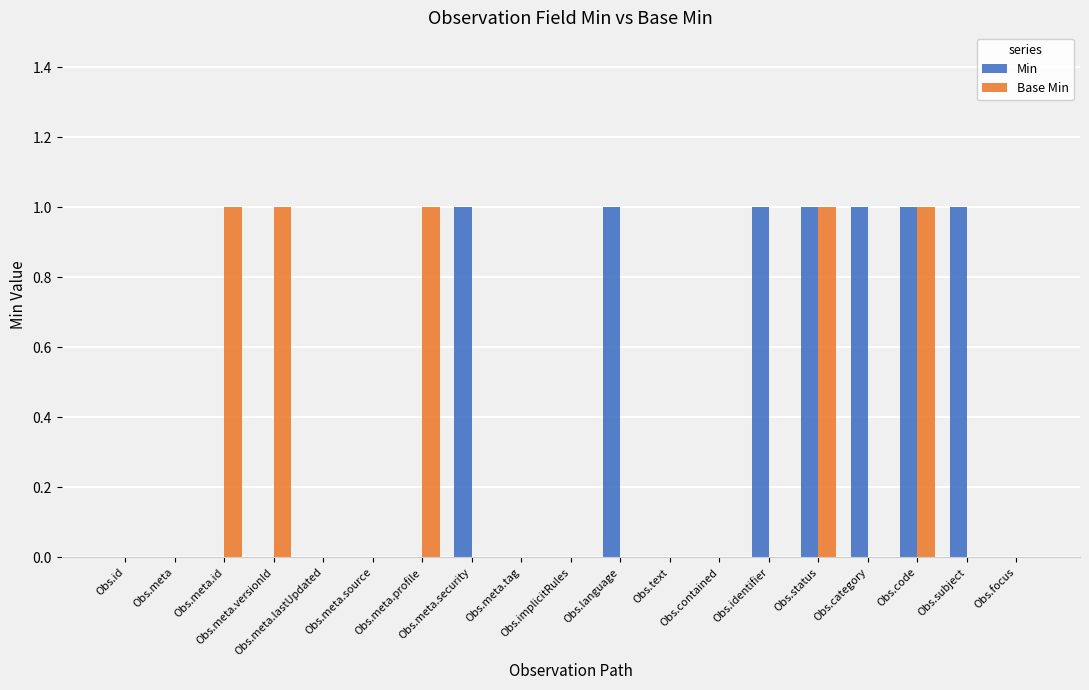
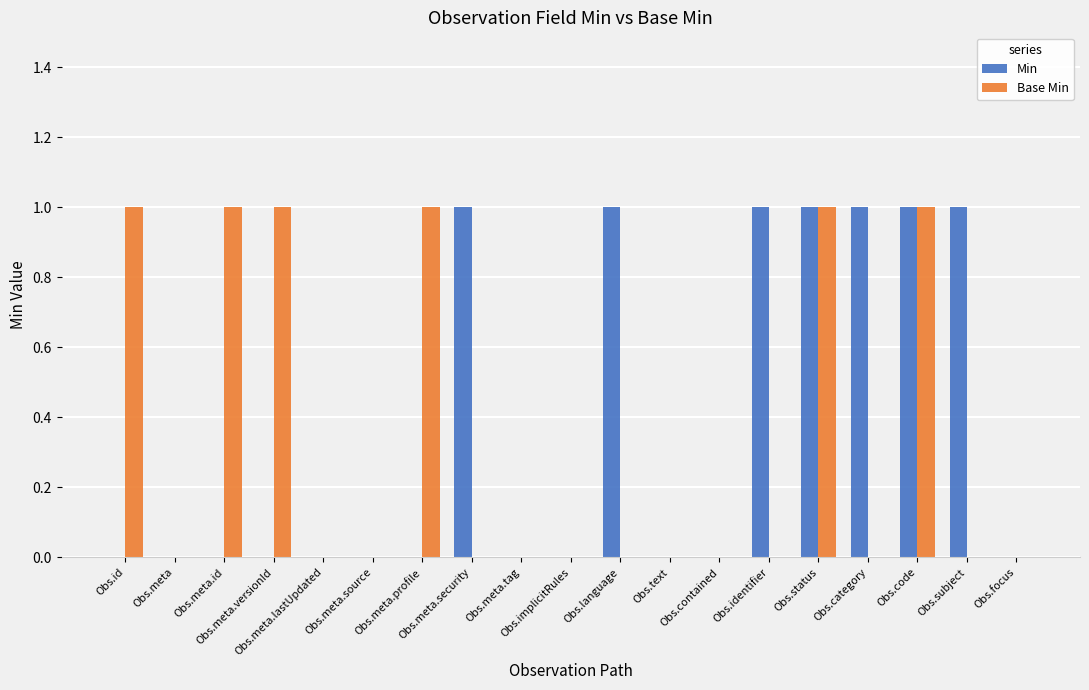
  {
    "Min": {
      "Obs.id": 0,
      "Obs.meta": 0,
      "Obs.meta.id": 0,
      "Obs.meta.versionId": 0,
      "Obs.meta.lastUpdated": 0,
      "Obs.meta.source": 0,
      "Obs.meta.profile": 0,
      "Obs.meta.security": 1,
      "Obs.meta.tag": 0,
      "Obs.implicitRules": 0,
      "Obs.language": 1,
      "Obs.text": 0,
      "Obs.contained": 0,
      "Obs.identifier": 1,
      "Obs.status": 1,
      "Obs.category": 1,
      "Obs.code": 1,
      "Obs.subject": 1,
      "Obs.focus": 0
    },
    "Base Min": {
-     "Obs.id": 0,
+     "Obs.id": 1,
      "Obs.meta": 0,
      "Obs.meta.id": 1,
      "Obs.meta.versionId": 1,
      "Obs.meta.lastUpdated": 0,
      "Obs.meta.source": 0,
      "Obs.meta.profile": 1,
      "Obs.meta.security": 0,
      "Obs.meta.tag": 0,
      "Obs.implicitRules": 0,
      "Obs.language": 0,
      "Obs.text": 0,
      "Obs.contained": 0,
      "Obs.identifier": 0,
      "Obs.status": 1,
      "Obs.category": 0,
      "Obs.code": 1,
      "Obs.subject": 0,
      "Obs.focus": 0
    }
  }
